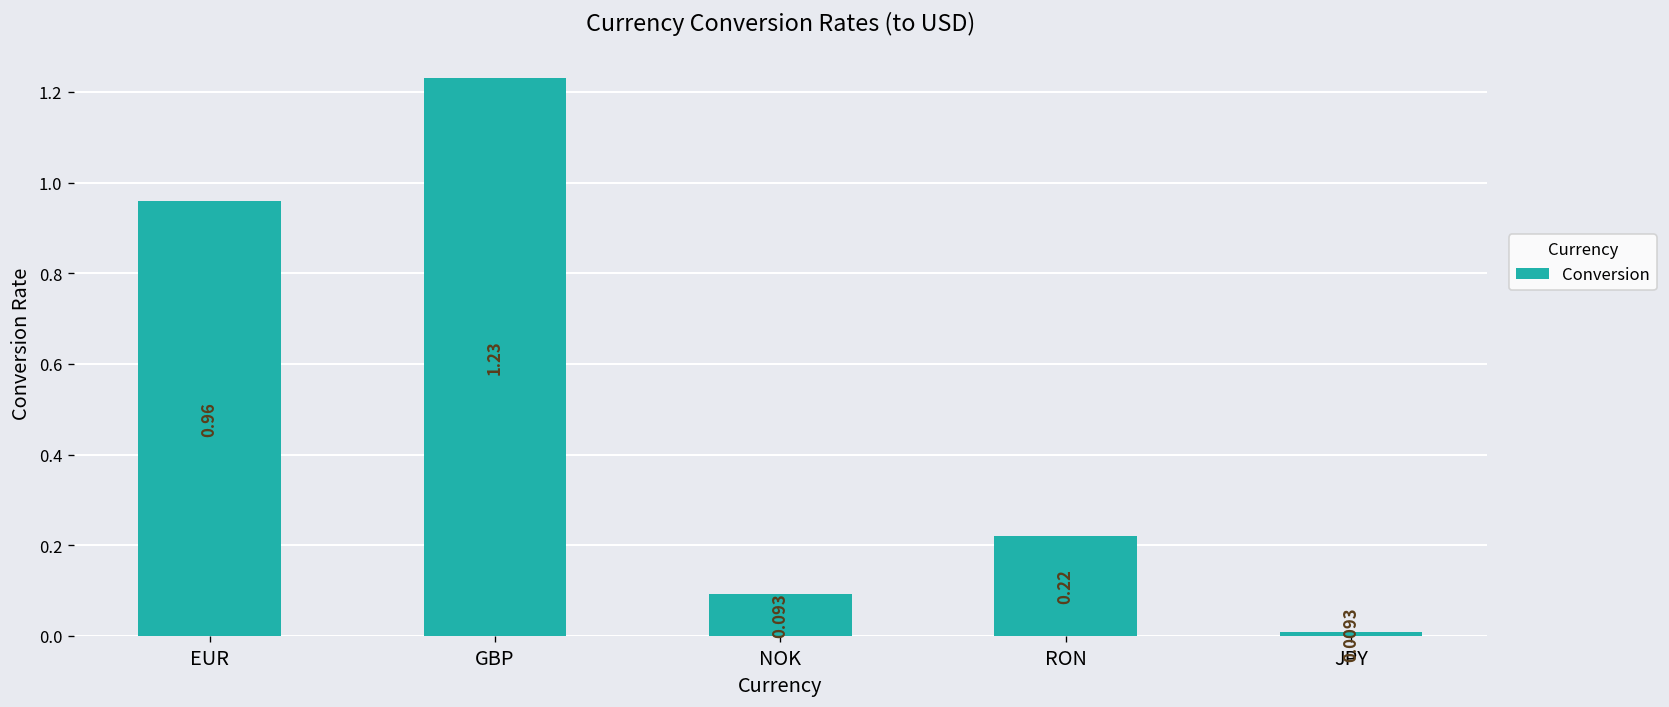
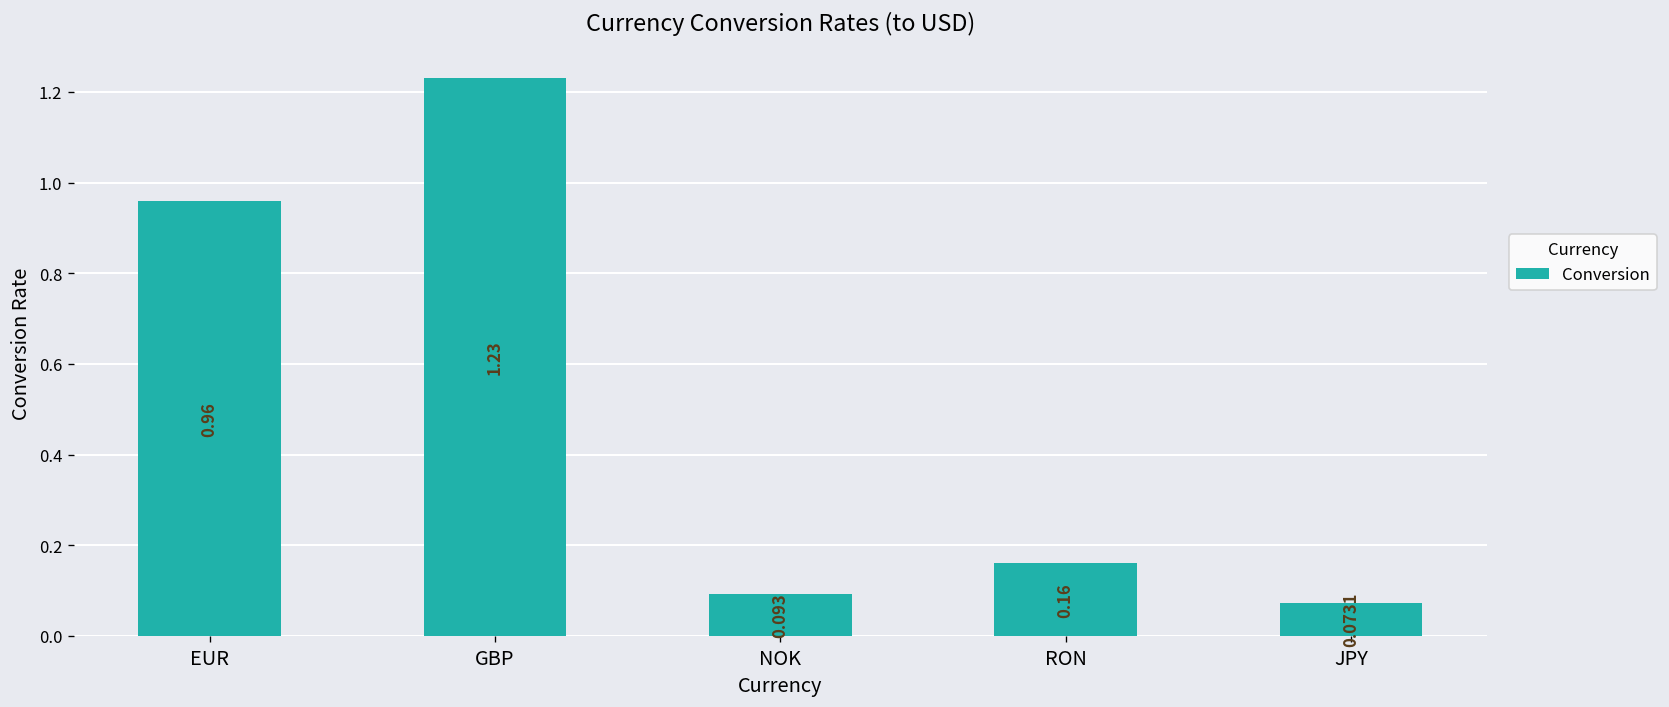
  {
    "EUR": 0.96,
    "GBP": 1.23,
    "NOK": 0.093,
-   "RON": 0.22,
-   "JPY": 0.0093
+   "RON": 0.16,
+   "JPY": 0.0731
  }
